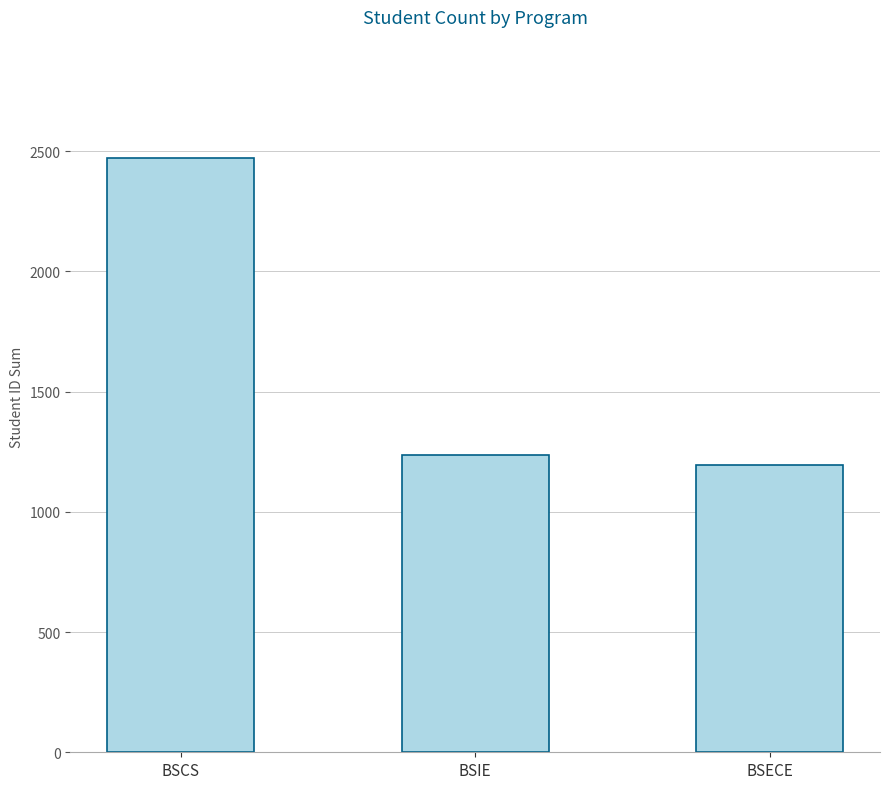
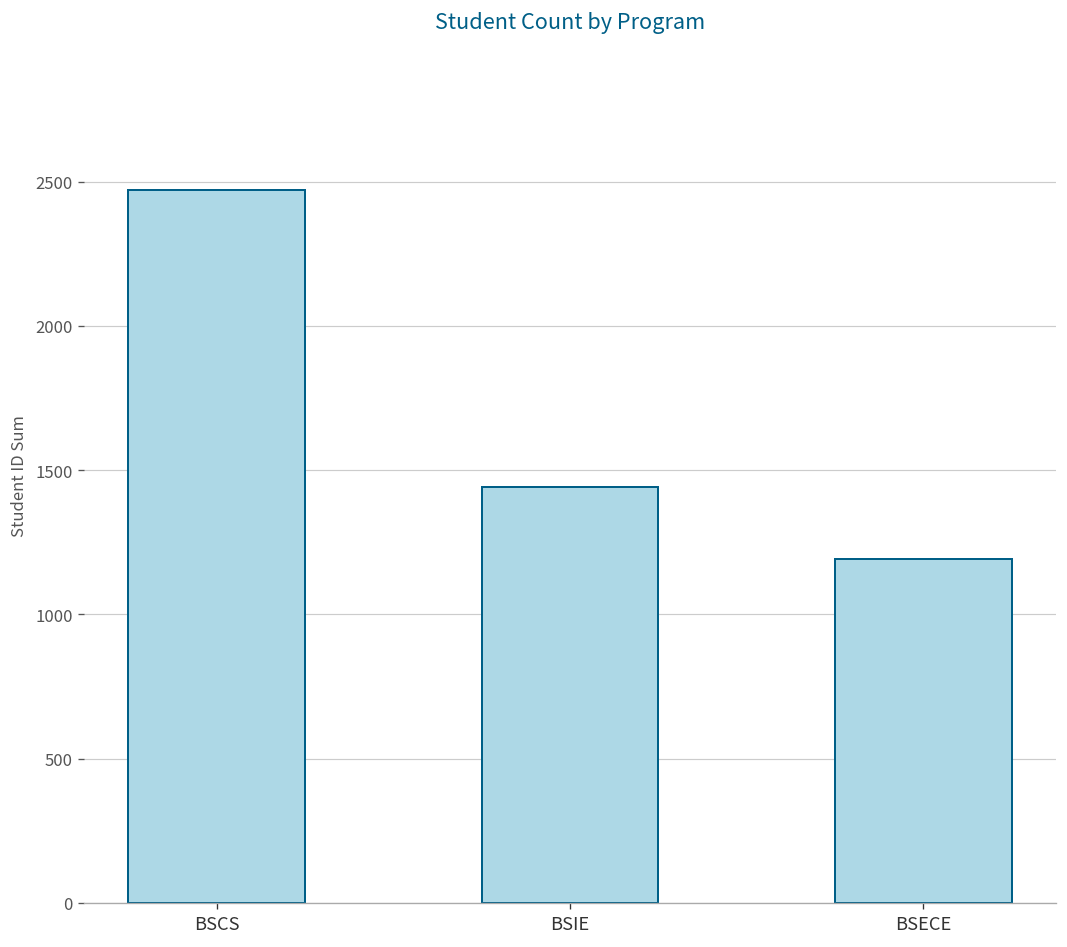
  {
    "BSCS": 2470,
-   "BSIE": 1240,
+   "BSIE": 1440,
    "BSECE": 1190
  }
